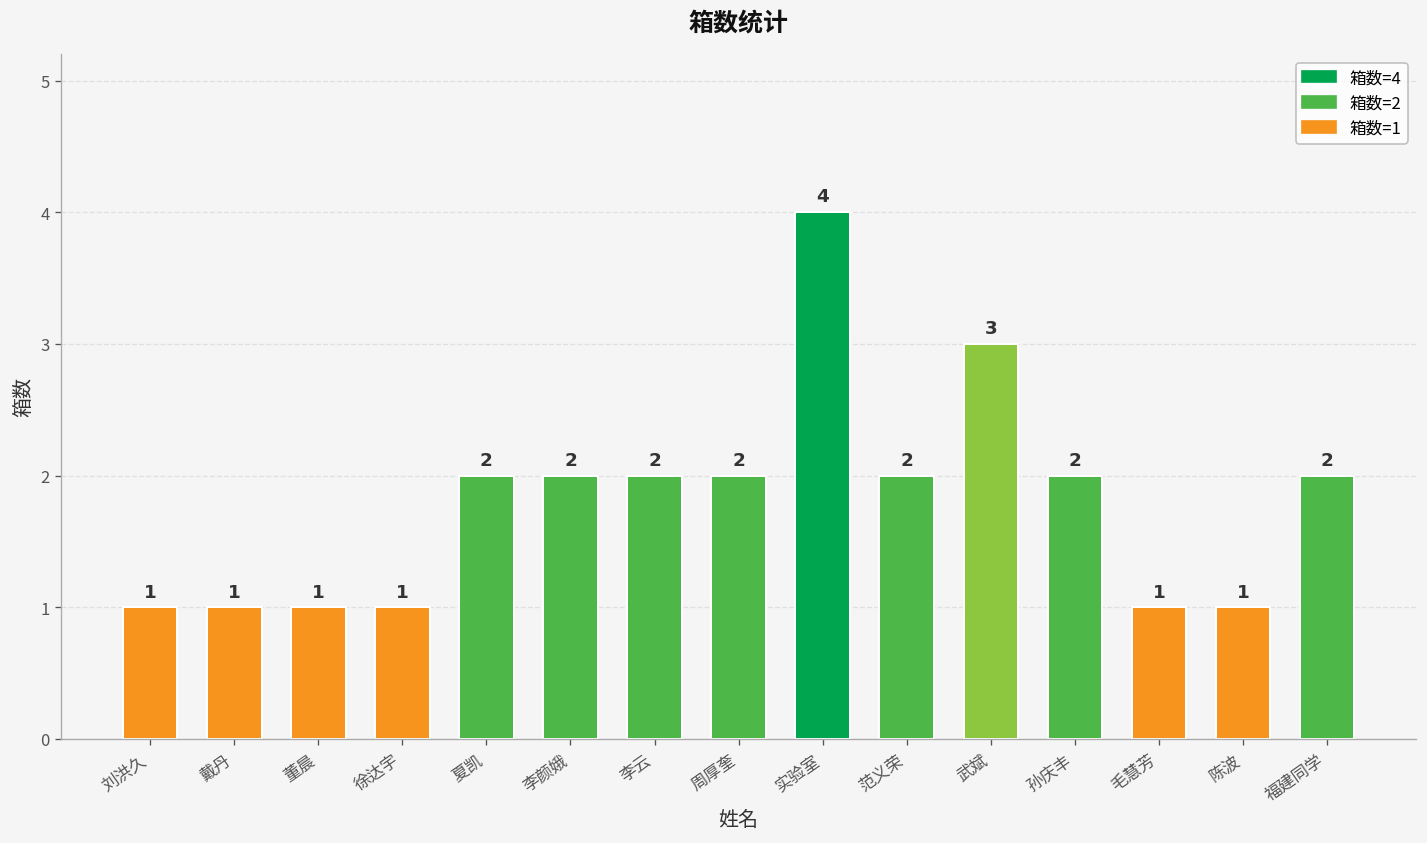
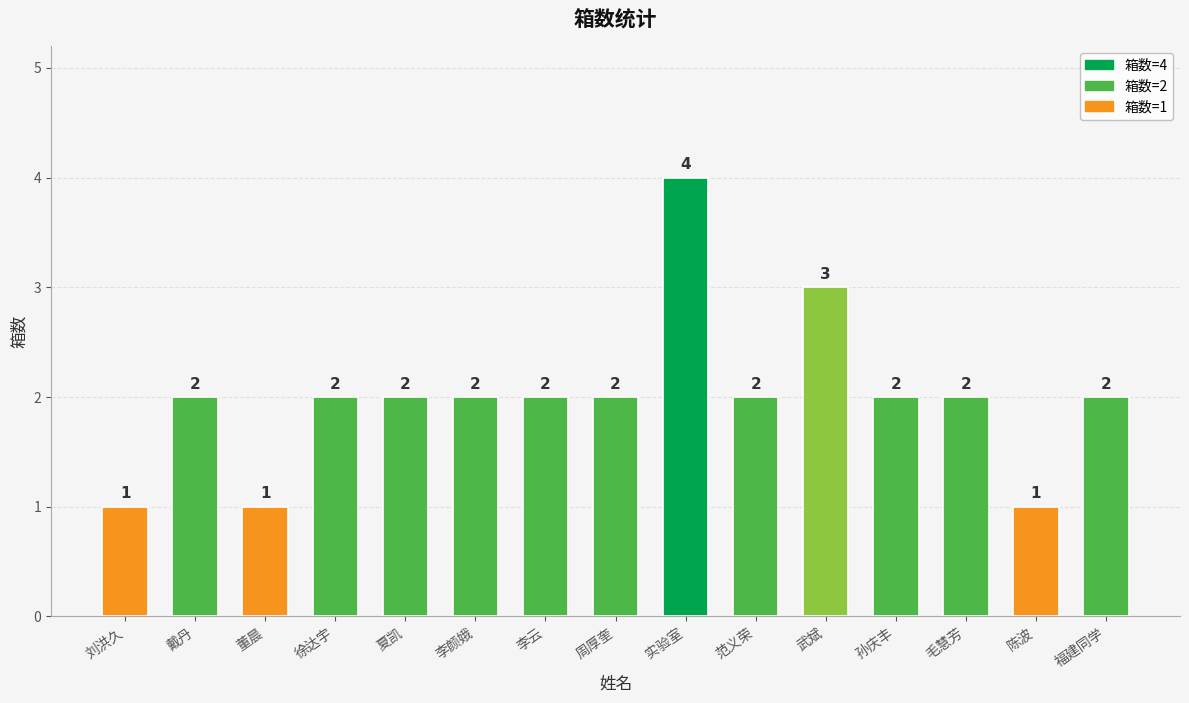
  {
    "刘洪久": 1,
-   "戴丹": 1,
+   "戴丹": 2,
    "董晨": 1,
-   "徐达宇": 1,
+   "徐达宇": 2,
    "夏凯": 2,
    "李颜娥": 2,
    "李云": 2,
    "周厚奎": 2,
    "实验室": 4,
    "范义荣": 2,
    "武斌": 3,
    "孙庆丰": 2,
-   "毛慧芳": 1,
+   "毛慧芳": 2,
    "陈波": 1,
    "福建同学": 2
  }
